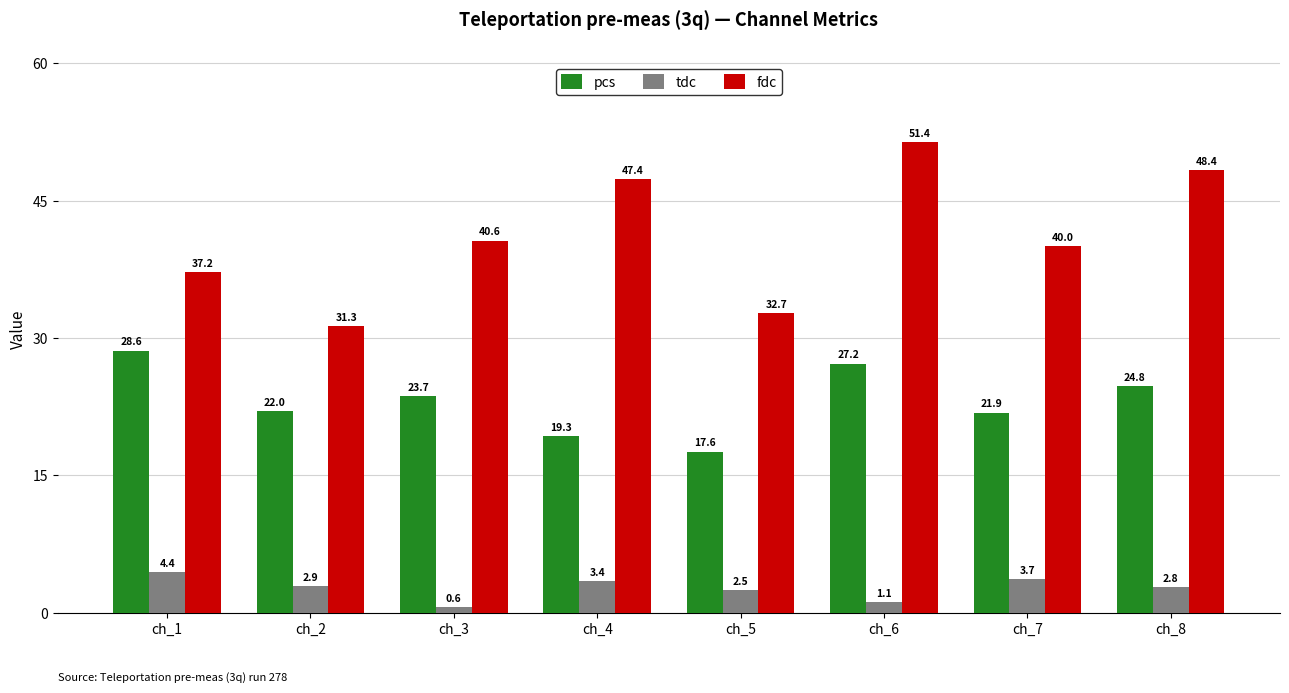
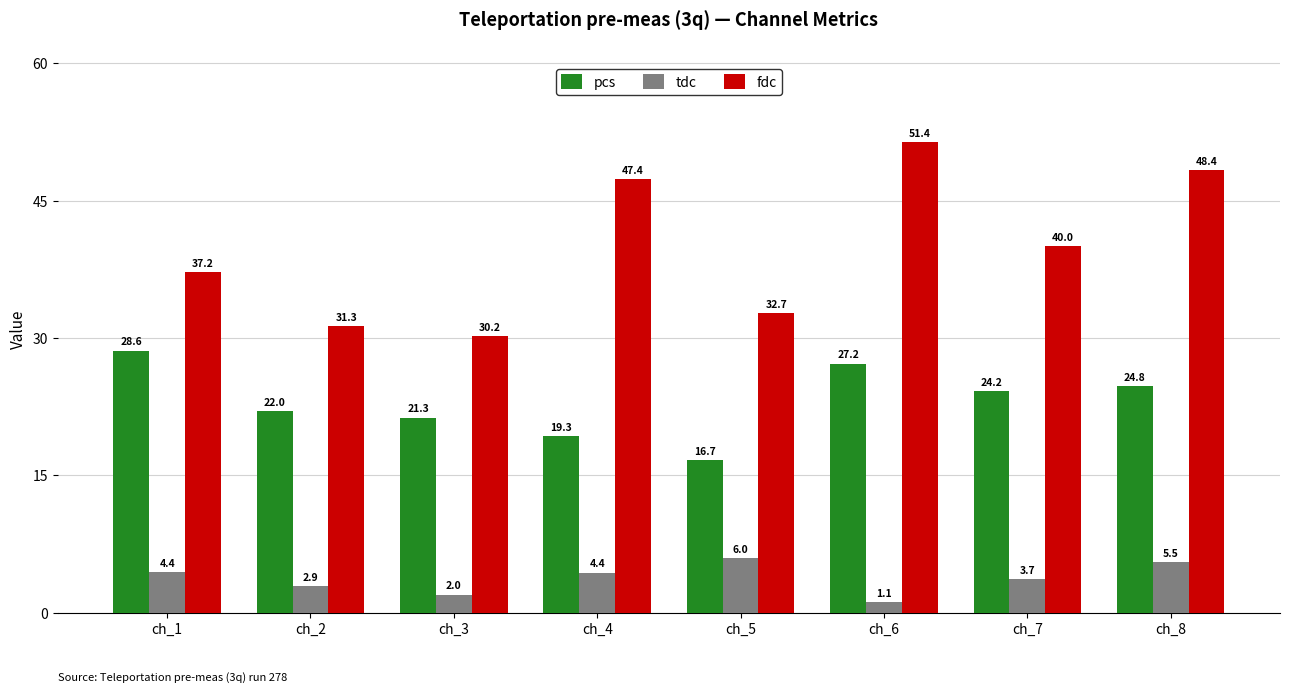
  {
    "pcs": {
      "ch_1": 28.6,
      "ch_2": 22.0,
-     "ch_3": 23.7,
+     "ch_3": 21.3,
      "ch_4": 19.3,
-     "ch_5": 17.6,
+     "ch_5": 16.7,
      "ch_6": 27.2,
-     "ch_7": 21.9,
+     "ch_7": 24.2,
      "ch_8": 24.8
    },
    "tdc": {
      "ch_1": 4.4,
      "ch_2": 2.9,
-     "ch_3": 0.6,
-     "ch_4": 3.4,
-     "ch_5": 2.5,
+     "ch_3": 2.0,
+     "ch_4": 4.4,
+     "ch_5": 6.0,
      "ch_6": 1.1,
      "ch_7": 3.7,
-     "ch_8": 2.8
+     "ch_8": 5.5
    },
    "fdc": {
      "ch_1": 37.2,
      "ch_2": 31.3,
-     "ch_3": 40.6,
+     "ch_3": 30.2,
      "ch_4": 47.4,
      "ch_5": 32.7,
      "ch_6": 51.4,
      "ch_7": 40.0,
      "ch_8": 48.4
    }
  }
